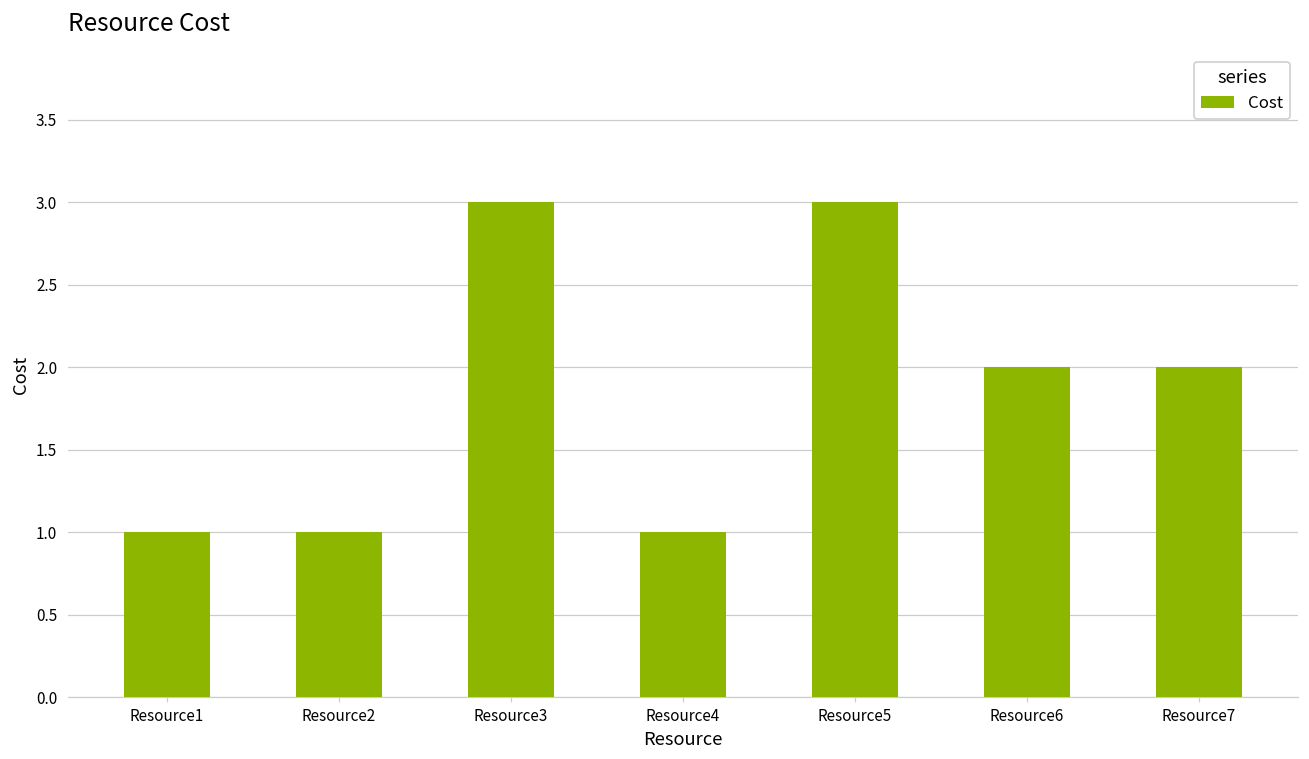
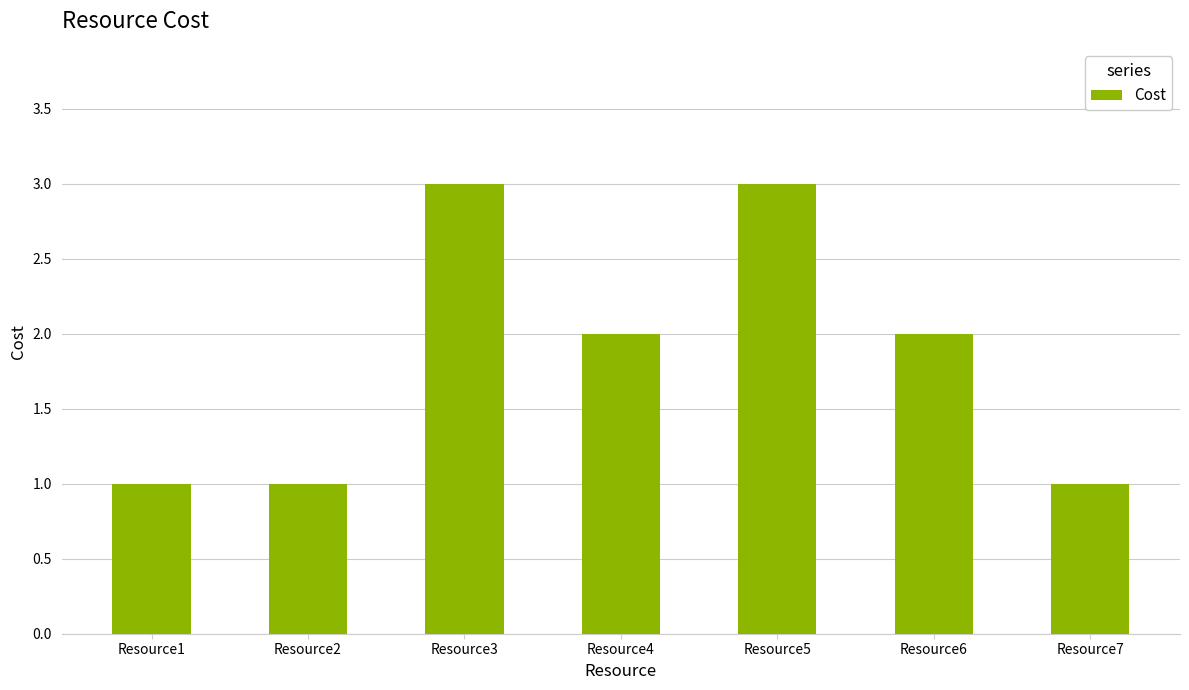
  {
    "Resource1": 1,
    "Resource2": 1,
    "Resource3": 3,
-   "Resource4": 1,
+   "Resource4": 2,
    "Resource5": 3,
    "Resource6": 2,
-   "Resource7": 2
+   "Resource7": 1
  }
